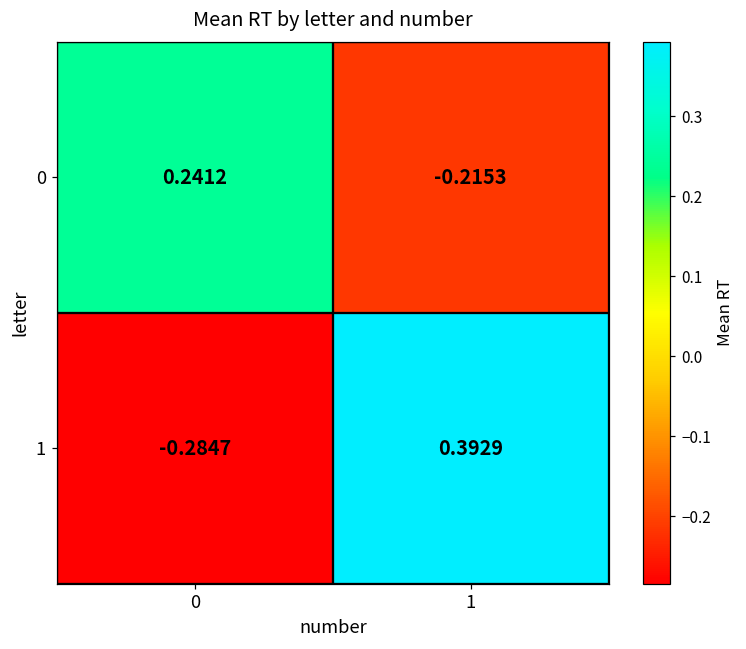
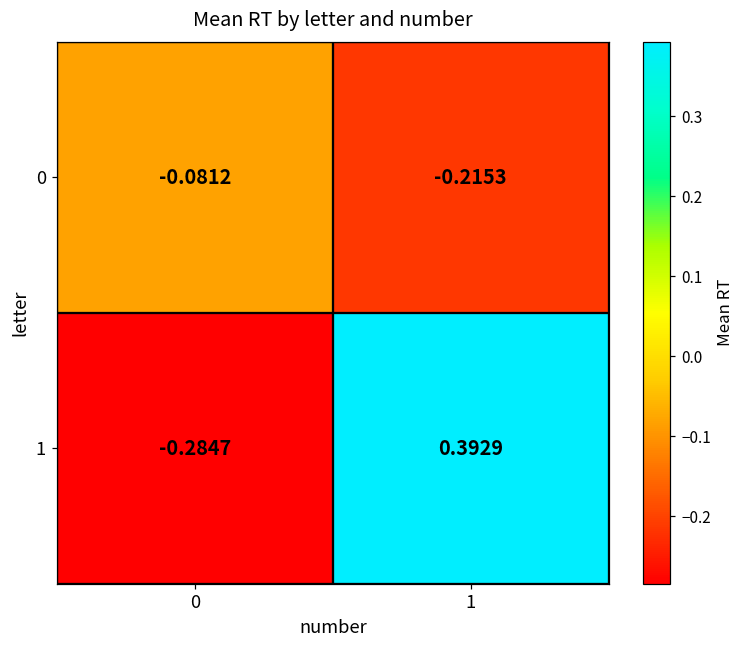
  {
    "0": {
-     "0": 0.2412,
+     "0": -0.0812,
      "1": -0.2153
    },
    "1": {
      "0": -0.2847,
      "1": 0.3929
    }
  }
